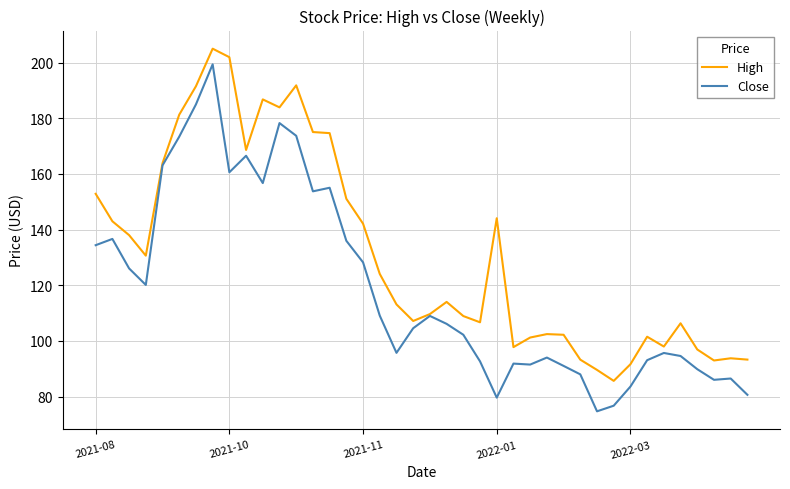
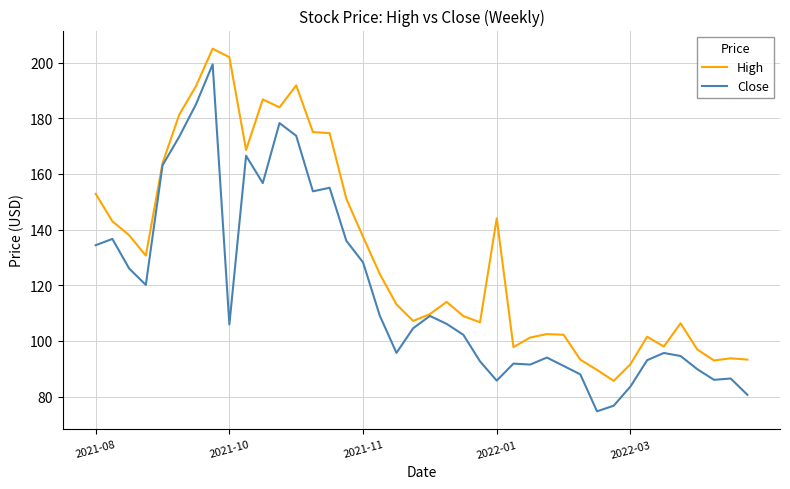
  {
    "High": {
      "2021-08": 153,
      "2021-10": 202,
-     "2021-11": 142,
+     "2021-11": 137,
      "2022-01": 144,
      "2022-03": 92
    },
    "Close": {
      "2021-08": 134,
-     "2021-10": 161,
+     "2021-10": 106,
      "2021-11": 128,
-     "2022-01": 80,
+     "2022-01": 86,
      "2022-03": 84
    }
  }
